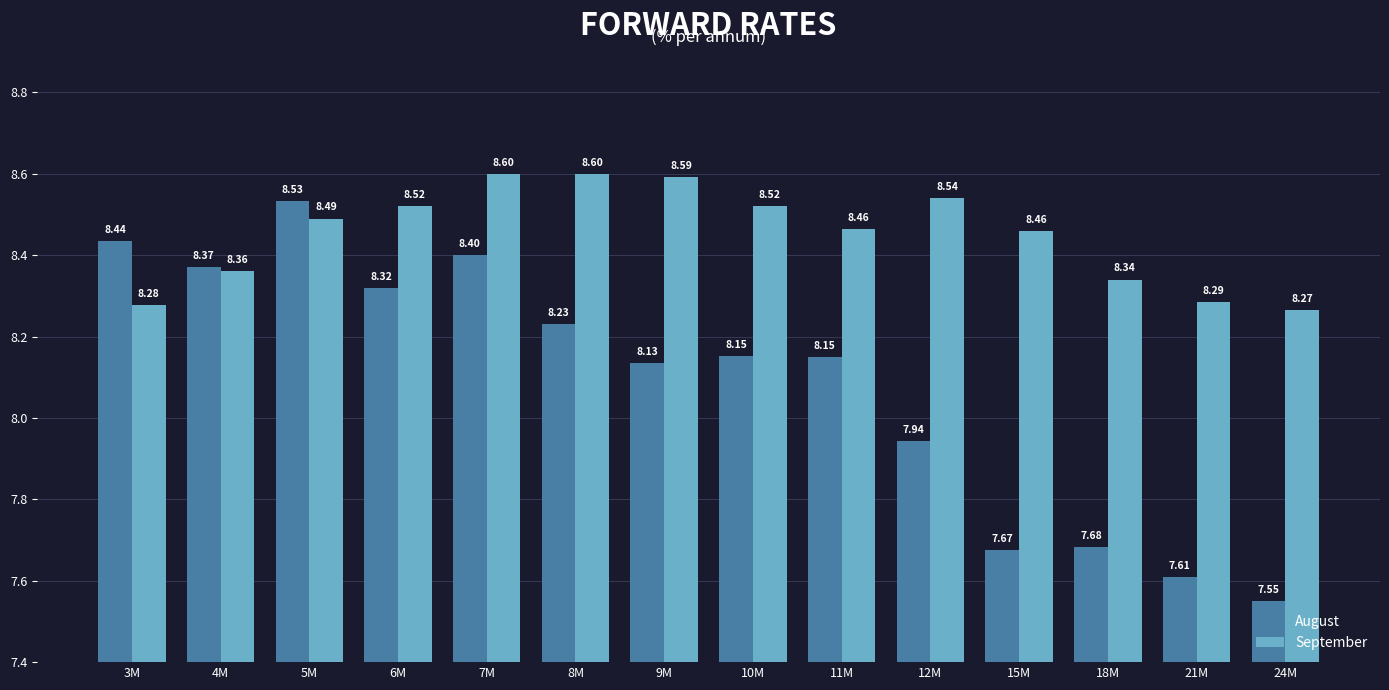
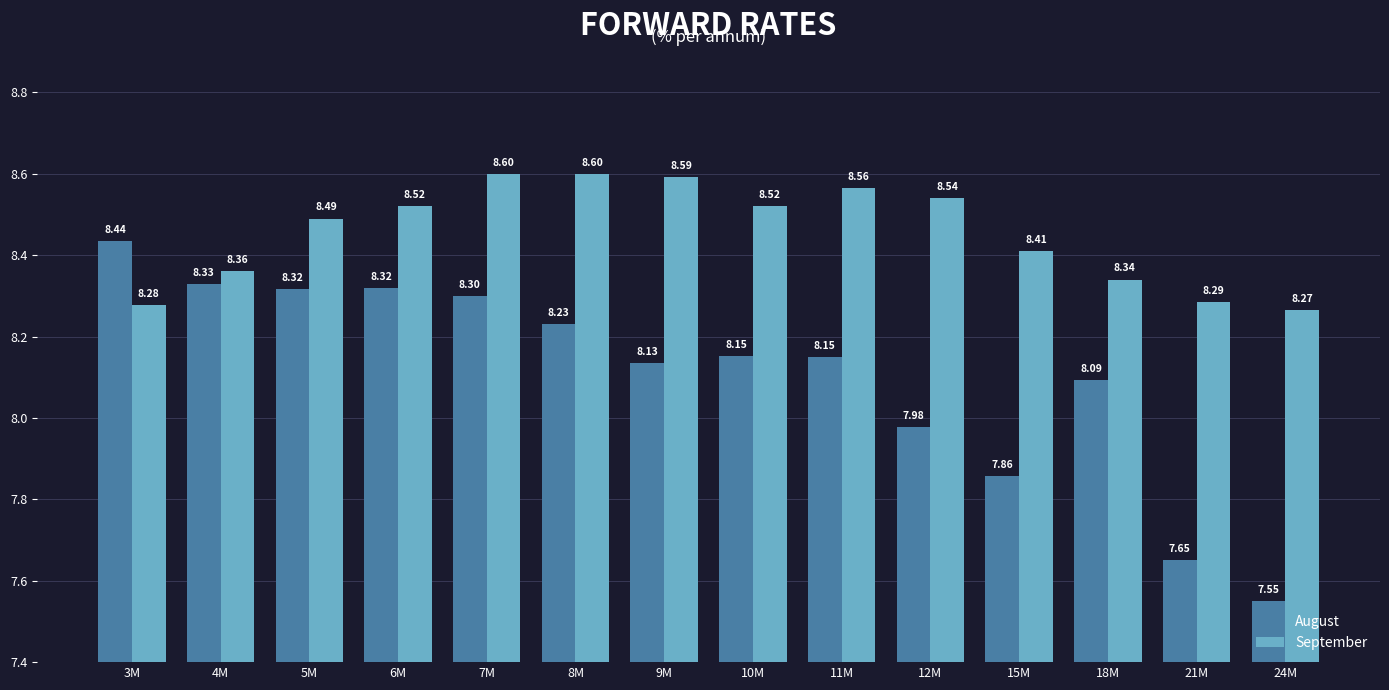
  {
    "August": {
      "3M": 8.44,
-     "4M": 8.37,
-     "5M": 8.53,
+     "4M": 8.33,
+     "5M": 8.32,
      "6M": 8.32,
-     "7M": 8.40,
+     "7M": 8.30,
      "8M": 8.23,
      "9M": 8.13,
      "10M": 8.15,
      "11M": 8.15,
-     "12M": 7.94,
-     "15M": 7.67,
-     "18M": 7.68,
-     "21M": 7.61,
+     "12M": 7.98,
+     "15M": 7.86,
+     "18M": 8.09,
+     "21M": 7.65,
      "24M": 7.55
    },
    "September": {
      "3M": 8.28,
      "4M": 8.36,
      "5M": 8.49,
      "6M": 8.52,
      "7M": 8.60,
      "8M": 8.60,
      "9M": 8.59,
      "10M": 8.52,
-     "11M": 8.46,
+     "11M": 8.56,
      "12M": 8.54,
-     "15M": 8.46,
+     "15M": 8.41,
      "18M": 8.34,
      "21M": 8.29,
      "24M": 8.27
    }
  }
